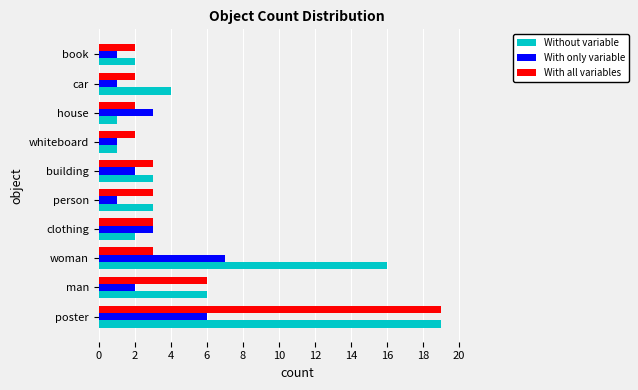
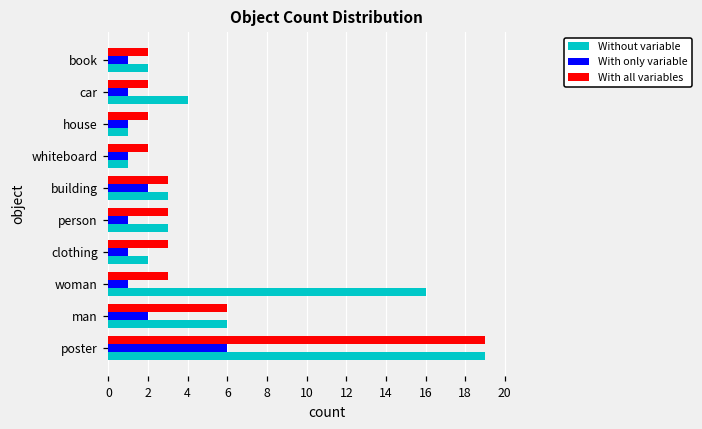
  {
    "Without variable": {
      "book": 2,
      "car": 4,
      "house": 1,
      "whiteboard": 1,
      "building": 3,
      "person": 3,
      "clothing": 2,
      "woman": 16,
      "man": 6,
      "poster": 19
    },
    "With only variable": {
      "book": 1,
      "car": 1,
-     "house": 3,
+     "house": 1,
      "whiteboard": 1,
      "building": 2,
      "person": 1,
-     "clothing": 3,
-     "woman": 7,
+     "clothing": 1,
+     "woman": 1,
      "man": 2,
      "poster": 6
    },
    "With all variables": {
      "book": 2,
      "car": 2,
      "house": 2,
      "whiteboard": 2,
      "building": 3,
      "person": 3,
      "clothing": 3,
      "woman": 3,
      "man": 6,
      "poster": 19
    }
  }
